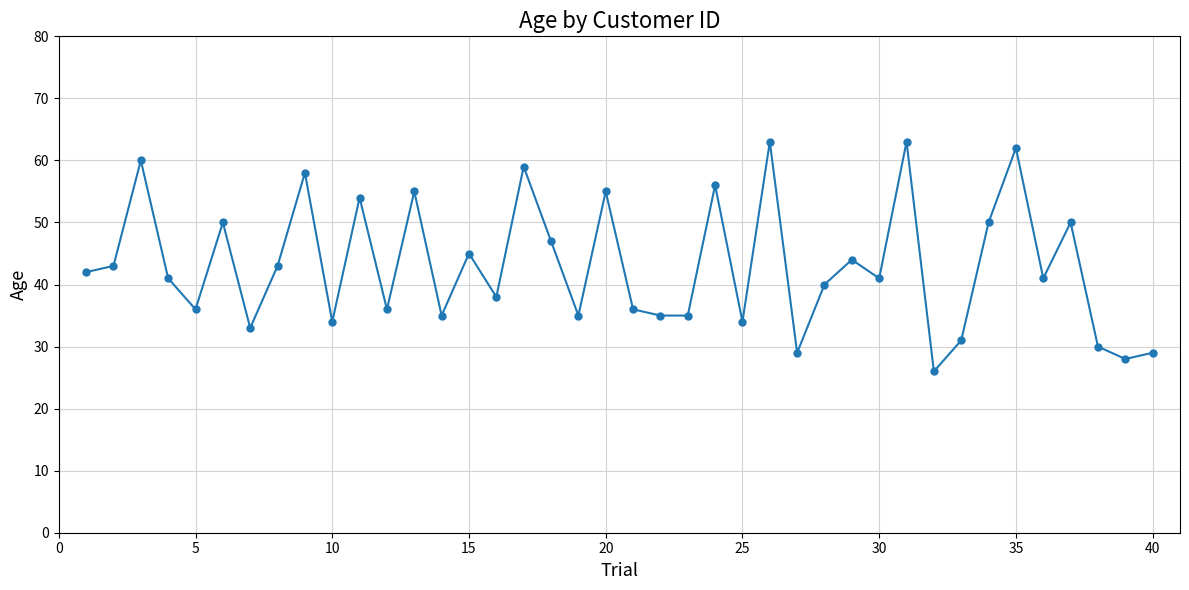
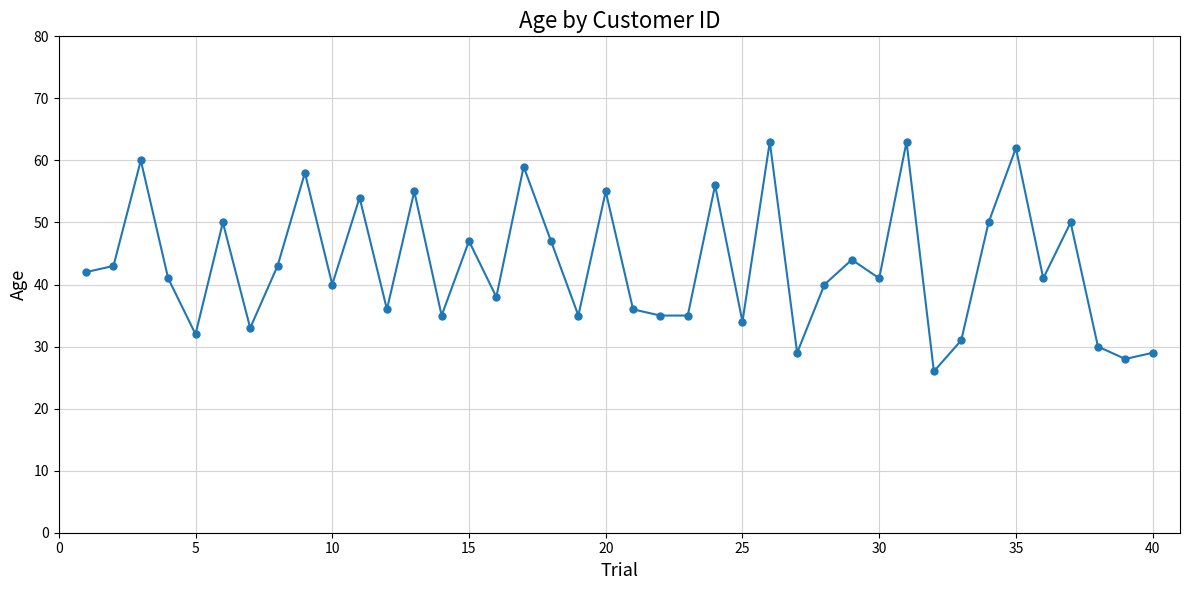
  {
-   "5": 36,
-   "10": 34,
-   "15": 45,
+   "5": 32,
+   "10": 40,
+   "15": 47,
    "20": 55,
    "25": 34,
    "30": 41,
    "35": 62,
    "40": 29
  }
